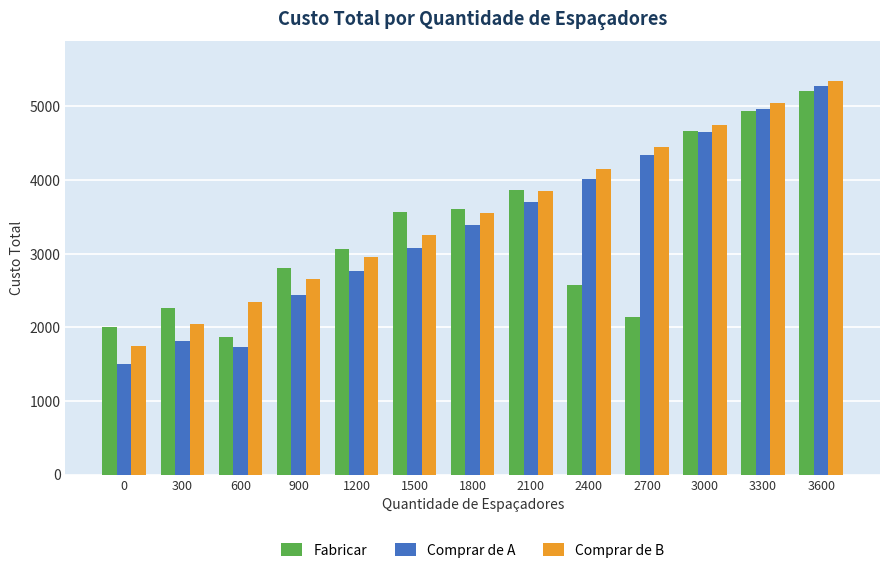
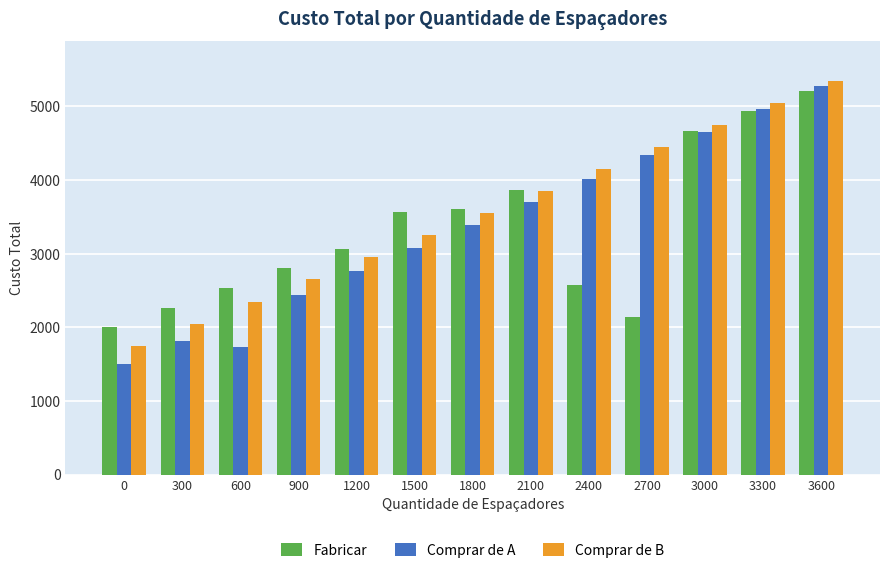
  {
    "Fabricar": {
      "0": 2000,
      "300": 2300,
-     "600": 1900,
+     "600": 2500,
      "900": 2800,
      "1200": 3100,
      "1500": 3600,
      "1800": 3600,
      "2100": 3900,
      "2400": 2600,
      "2700": 2100,
      "3000": 4700,
      "3300": 4900,
      "3600": 5200
    },
    "Comprar de A": {
      "0": 1500,
      "300": 1800,
      "600": 1700,
      "900": 2400,
      "1200": 2800,
      "1500": 3100,
      "1800": 3400,
      "2100": 3700,
      "2400": 4000,
      "2700": 4300,
      "3000": 4700,
      "3300": 5000,
      "3600": 5300
    },
    "Comprar de B": {
      "0": 1800,
      "300": 2100,
      "600": 2400,
      "900": 2700,
      "1200": 3000,
      "1500": 3300,
      "1800": 3600,
      "2100": 3900,
      "2400": 4200,
      "2700": 4500,
      "3000": 4800,
      "3300": 5100,
      "3600": 5400
    }
  }
